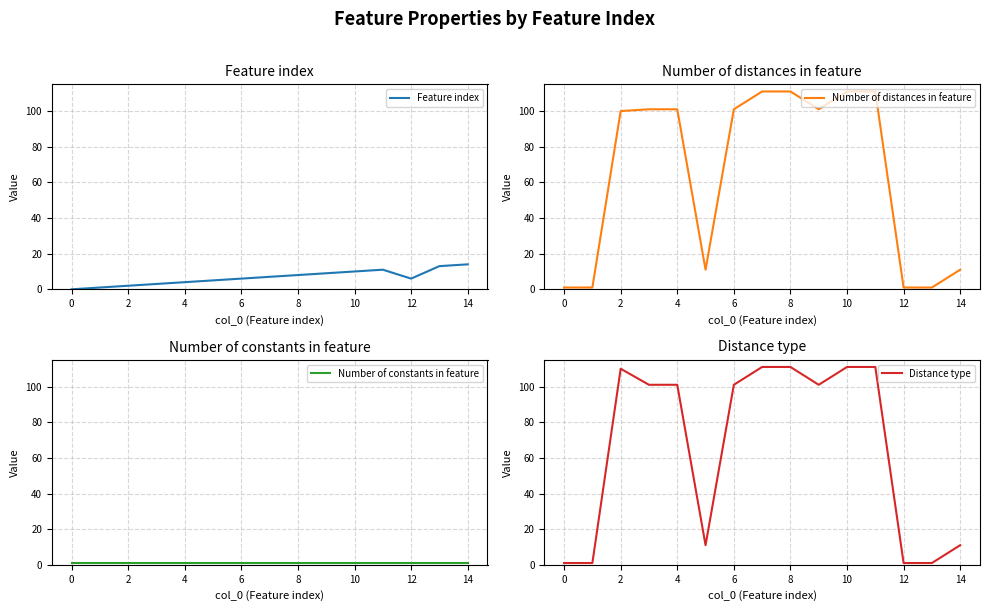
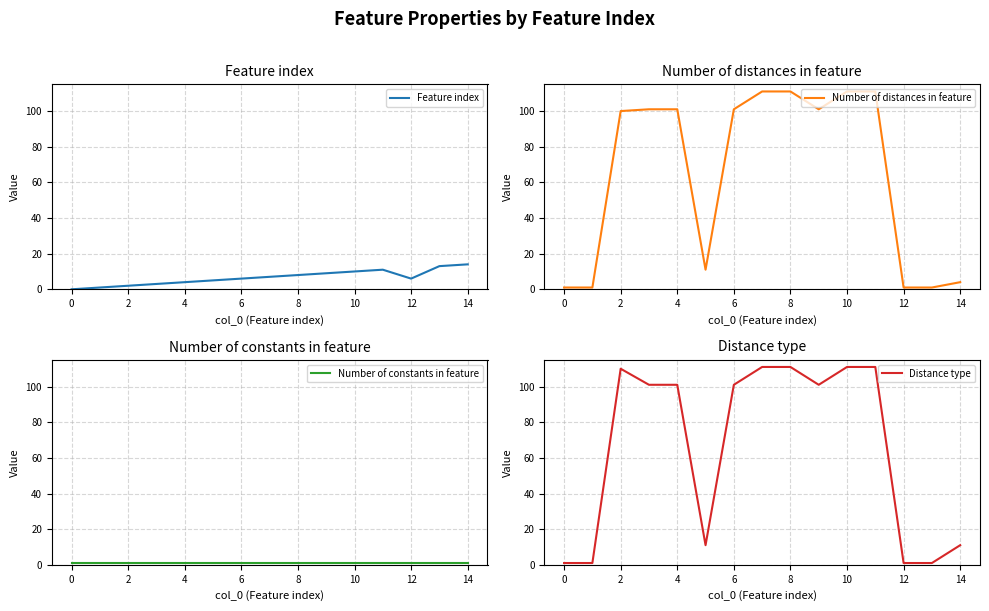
  {
    "Feature index": {
      "0": 0,
      "2": 2,
      "4": 4,
      "6": 6,
      "8": 8,
      "10": 10,
      "12": 6,
      "14": 14
    },
    "Number of distances in feature": {
      "0": 1,
      "2": 100,
      "4": 101,
      "6": 101,
      "8": 111,
      "12": 1,
-     "14": 11
+     "14": 4
    },
    "Number of constants in feature": {
      "0": 1,
      "2": 1,
      "4": 1,
      "6": 1,
      "8": 1,
      "10": 1,
      "12": 1,
      "14": 1
    },
    "Distance type": {
      "0": 1,
      "2": 110,
      "4": 101,
      "6": 101,
      "8": 111,
      "10": 111,
      "12": 1,
      "14": 11
    }
  }
